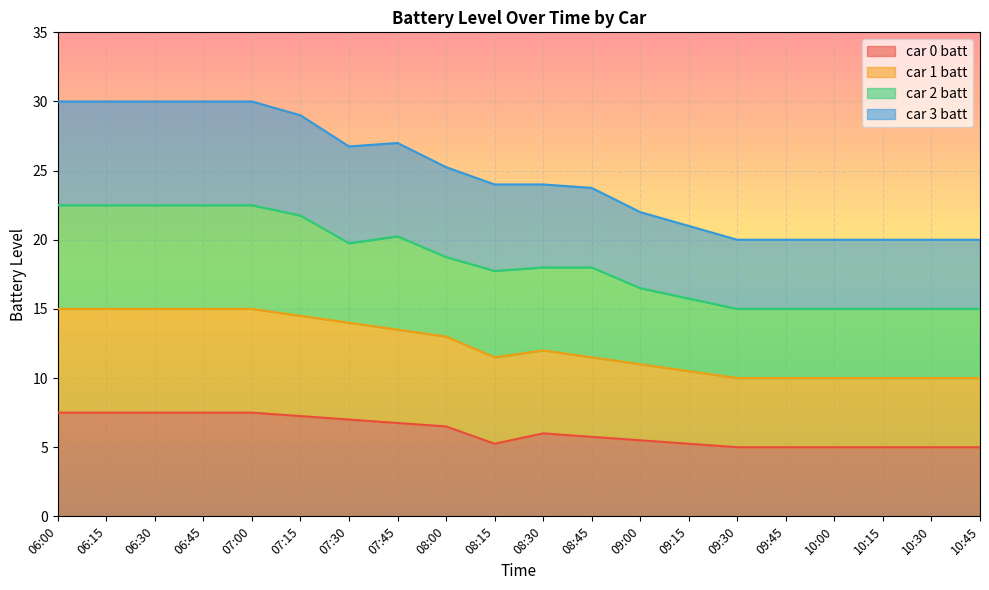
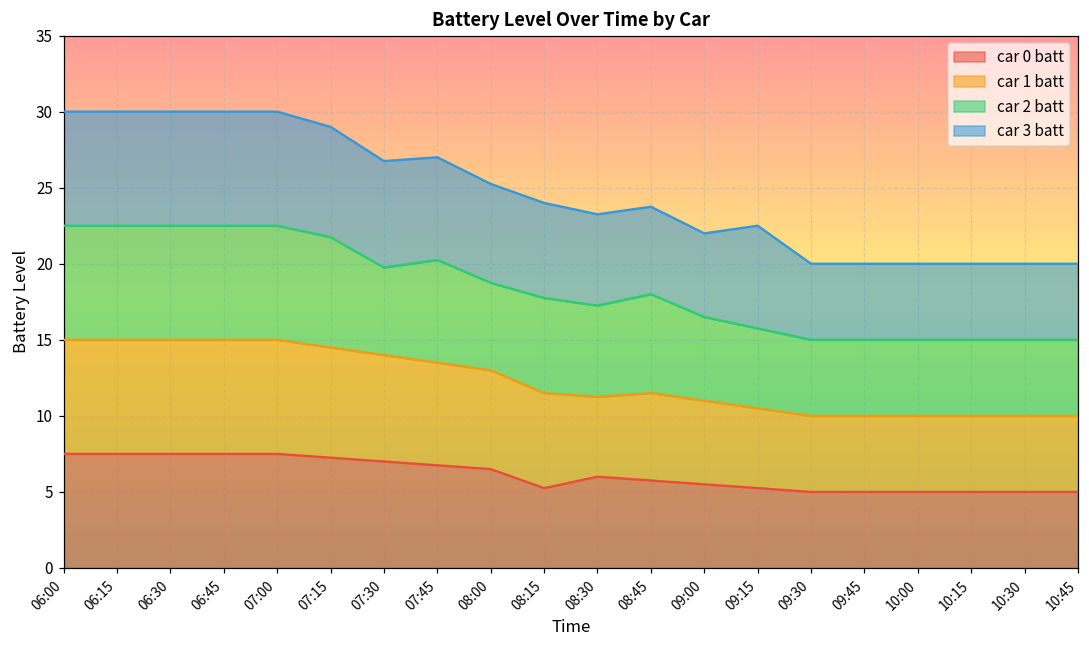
  {
    "car 0 batt": {
      "06:00": 7.5,
      "06:15": 7.5,
      "06:30": 7.5,
      "06:45": 7.5,
      "07:00": 7.5,
      "07:15": 7.3,
      "07:30": 7.0,
      "07:45": 6.8,
      "08:00": 6.5,
      "08:15": 5.3,
      "08:30": 6.0,
      "08:45": 5.8,
      "09:00": 5.5,
      "09:15": 5.3,
      "09:30": 5.0,
      "09:45": 5.0,
      "10:00": 5.0,
      "10:15": 5.0,
      "10:30": 5.0,
      "10:45": 5.0
    },
    "car 1 batt": {
      "06:00": 7.5,
      "06:15": 7.5,
      "06:30": 7.5,
      "06:45": 7.5,
      "07:00": 7.5,
      "07:15": 7.3,
      "07:30": 7.0,
      "07:45": 6.8,
      "08:00": 6.5,
      "08:15": 6.3,
-     "08:30": 6.0,
+     "08:30": 5.3,
      "08:45": 5.8,
      "09:00": 5.5,
      "09:15": 5.3,
      "09:30": 5.0,
      "09:45": 5.0,
      "10:00": 5.0,
      "10:15": 5.0,
      "10:30": 5.0,
      "10:45": 5.0
    },
    "car 2 batt": {
      "06:00": 7.5,
      "06:15": 7.5,
      "06:30": 7.5,
      "06:45": 7.5,
      "07:00": 7.5,
      "07:15": 7.3,
      "07:30": 5.8,
      "07:45": 6.8,
      "08:00": 5.8,
      "08:15": 6.3,
      "08:30": 6.0,
      "08:45": 6.5,
      "09:00": 5.5,
      "09:15": 5.3,
      "09:30": 5.0,
      "09:45": 5.0,
      "10:00": 5.0,
      "10:15": 5.0,
      "10:30": 5.0,
      "10:45": 5.0
    },
    "car 3 batt": {
      "06:00": 7.5,
      "06:15": 7.5,
      "06:30": 7.5,
      "06:45": 7.5,
      "07:00": 7.5,
      "07:15": 7.3,
      "07:30": 7.0,
      "07:45": 6.8,
      "08:00": 6.5,
      "08:15": 6.3,
      "08:30": 6.0,
      "08:45": 5.8,
      "09:00": 5.5,
-     "09:15": 5.3,
+     "09:15": 6.8,
      "09:30": 5.0,
      "09:45": 5.0,
      "10:00": 5.0,
      "10:15": 5.0,
      "10:30": 5.0,
      "10:45": 5.0
    }
  }
